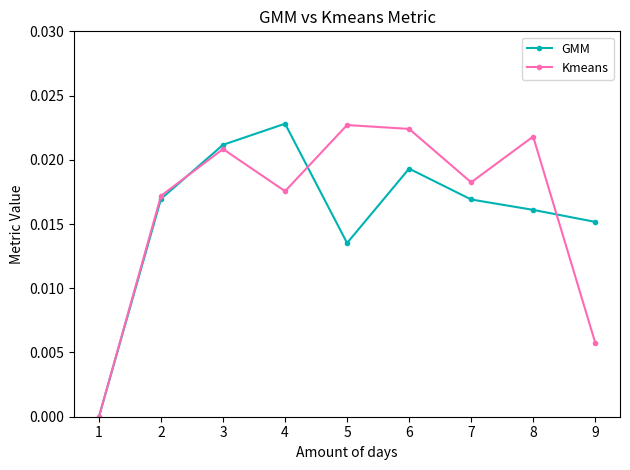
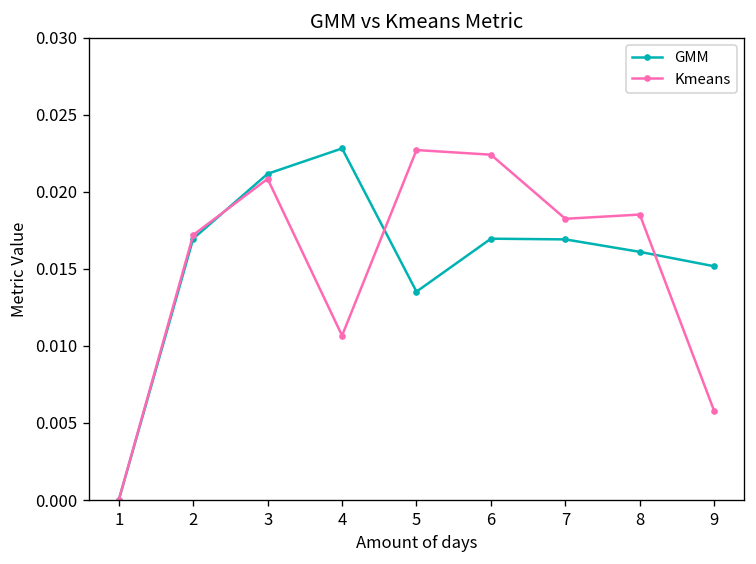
  {
    "GMM": {
      "2": 0.0170,
      "3": 0.0212,
      "4": 0.0228,
      "5": 0.0135,
-     "6": 0.0193,
+     "6": 0.0170,
      "7": 0.0169,
      "8": 0.0161,
      "9": 0.0152
    },
    "Kmeans": {
      "2": 0.0172,
      "3": 0.0208,
-     "4": 0.0176,
+     "4": 0.0107,
      "5": 0.0227,
      "6": 0.0224,
      "7": 0.0182,
-     "8": 0.0218,
+     "8": 0.0185,
      "9": 0.0058
    }
  }
